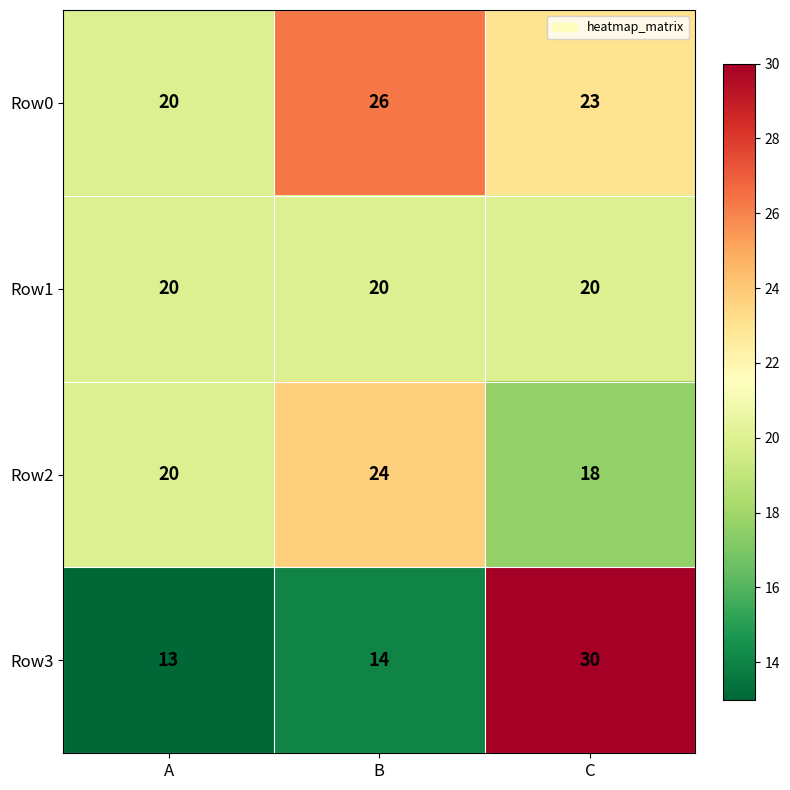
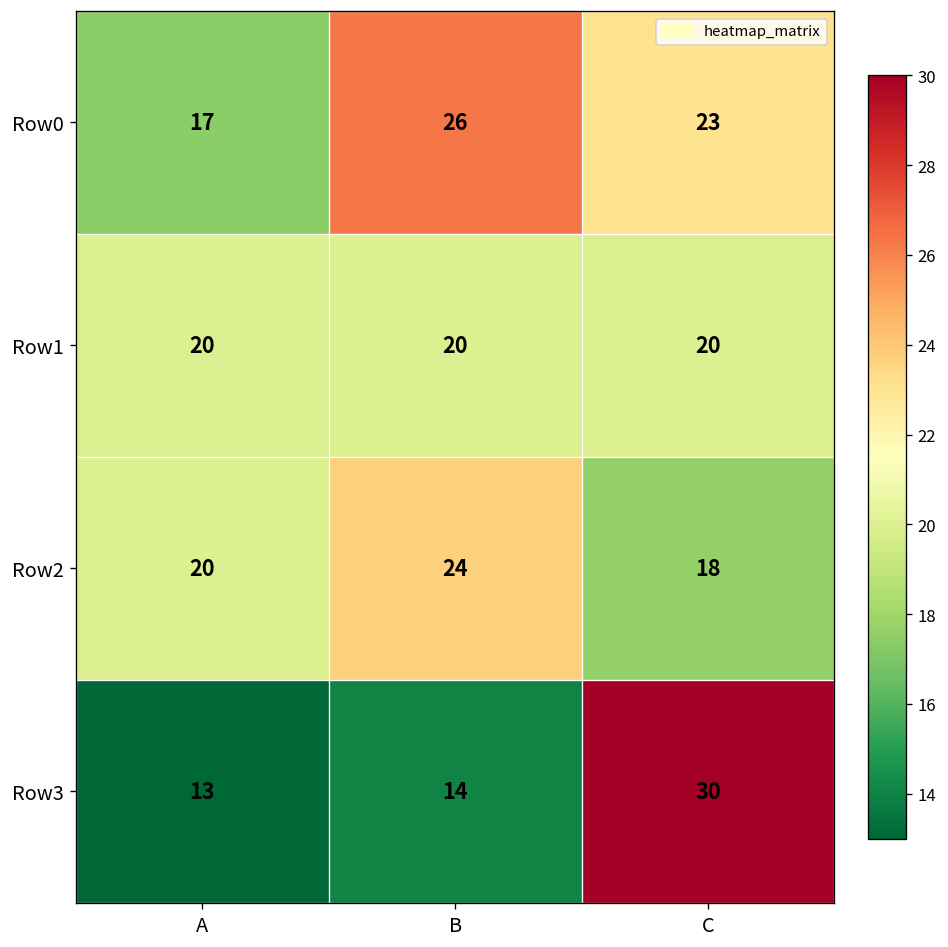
  {
    "Row0": {
-     "A": 20,
+     "A": 17,
      "B": 26,
      "C": 23
    },
    "Row1": {
      "A": 20,
      "B": 20,
      "C": 20
    },
    "Row2": {
      "A": 20,
      "B": 24,
      "C": 18
    },
    "Row3": {
      "A": 13,
      "B": 14,
      "C": 30
    }
  }
